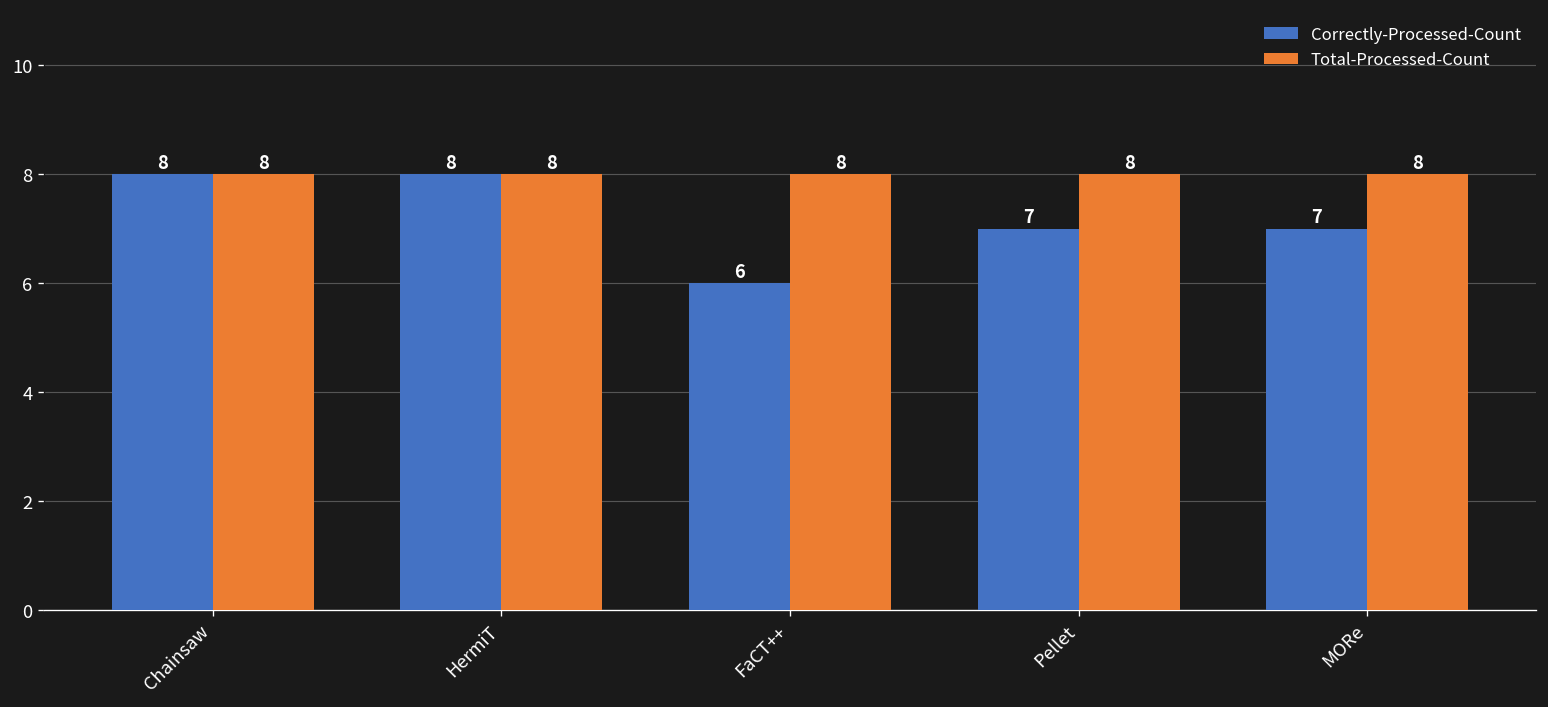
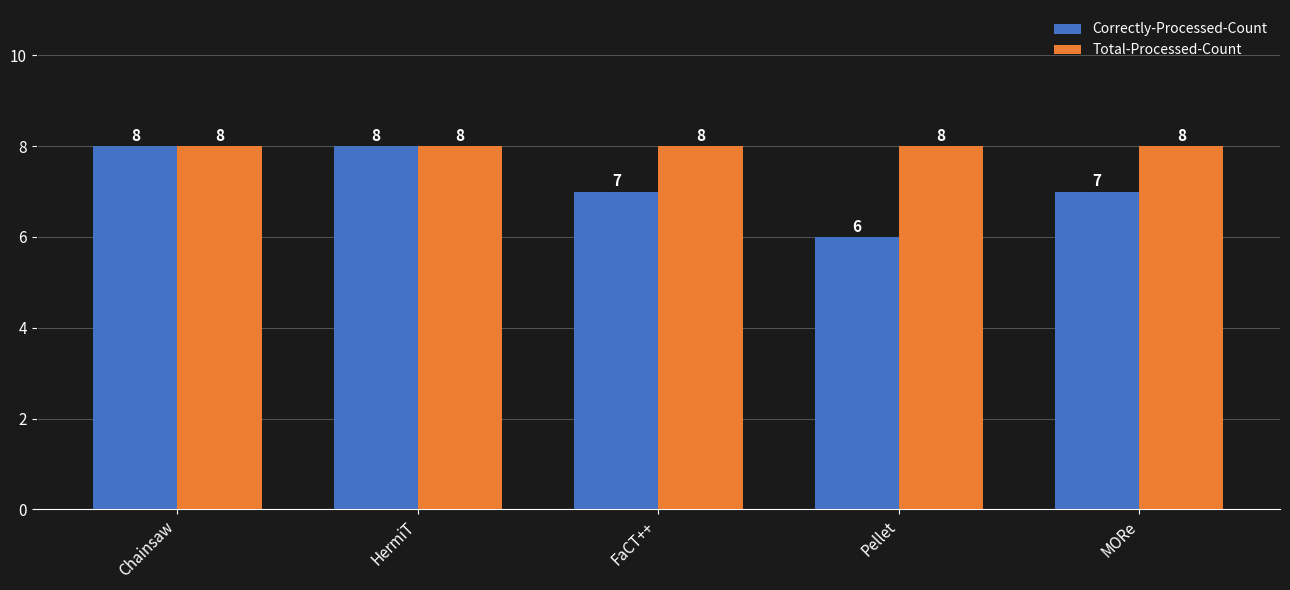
  {
    "Correctly-Processed-Count": {
      "Chainsaw": 8,
      "HermiT": 8,
-     "FaCT++": 6,
-     "Pellet": 7,
+     "FaCT++": 7,
+     "Pellet": 6,
      "MORe": 7
    },
    "Total-Processed-Count": {
      "Chainsaw": 8,
      "HermiT": 8,
      "FaCT++": 8,
      "Pellet": 8,
      "MORe": 8
    }
  }
